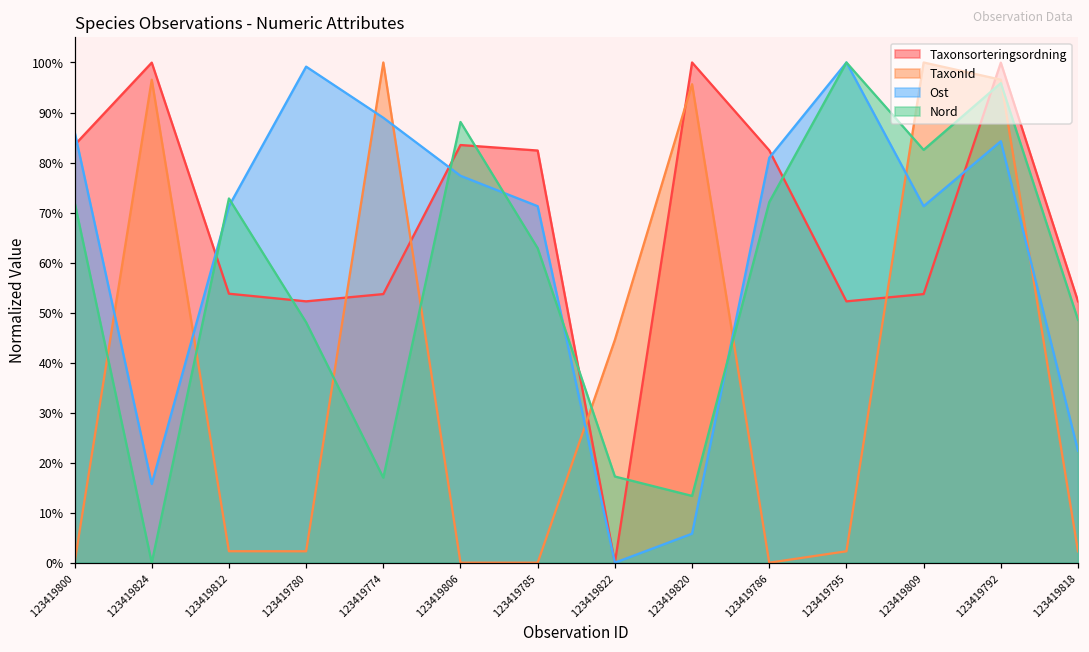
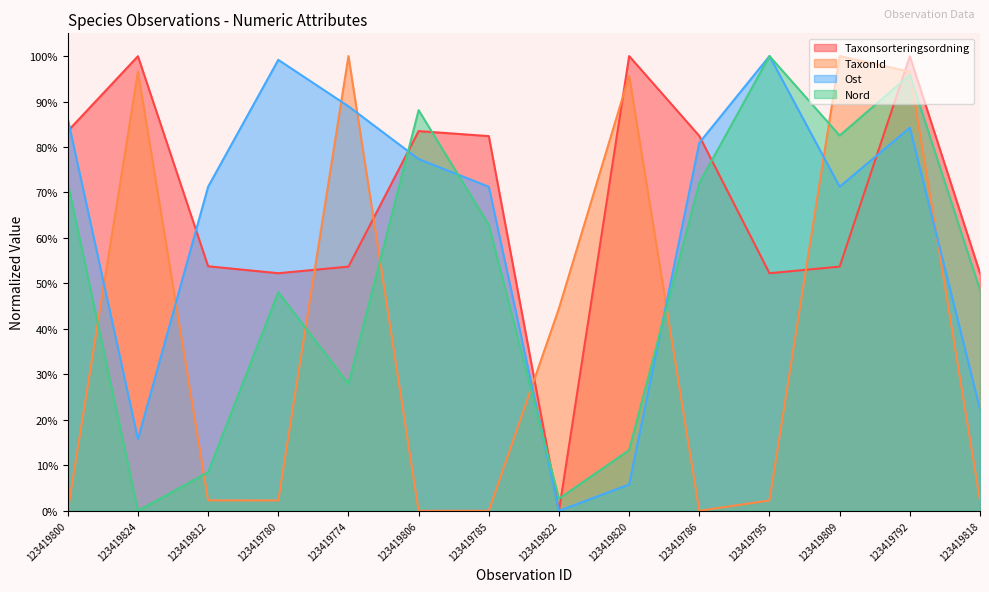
  {
    "Ost": {
      "123419800": "86%",
      "123419824": "16%",
      "123419812": "71%",
      "123419780": "99%",
      "123419774": "89%",
      "123419806": "77%",
      "123419785": "71%",
      "123419820": "6%",
      "123419786": "81%",
      "123419809": "71%",
      "123419792": "84%",
      "123419818": "22%"
    },
    "Nord": {
      "123419800": "72%",
      "123419824": "0%",
-     "123419812": "73%",
+     "123419812": "8%",
      "123419780": "48%",
-     "123419774": "17%",
+     "123419774": "28%",
      "123419806": "88%",
      "123419785": "63%",
-     "123419822": "17%",
+     "123419822": "3%",
      "123419820": "13%",
      "123419786": "72%",
      "123419809": "83%",
      "123419818": "49%"
    }
  }
